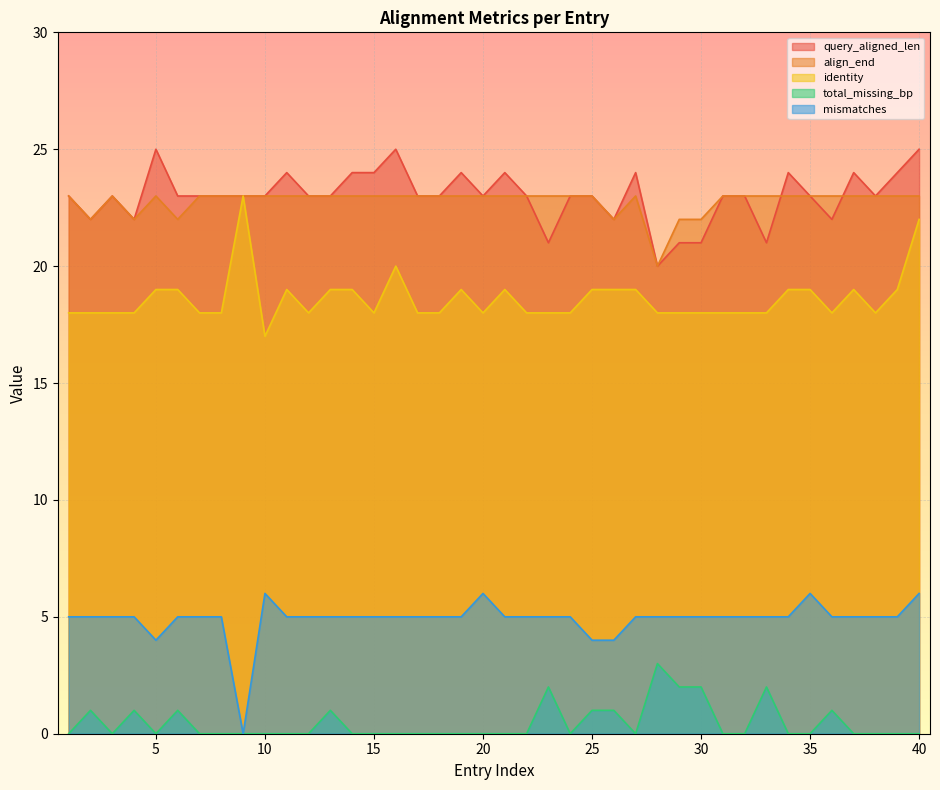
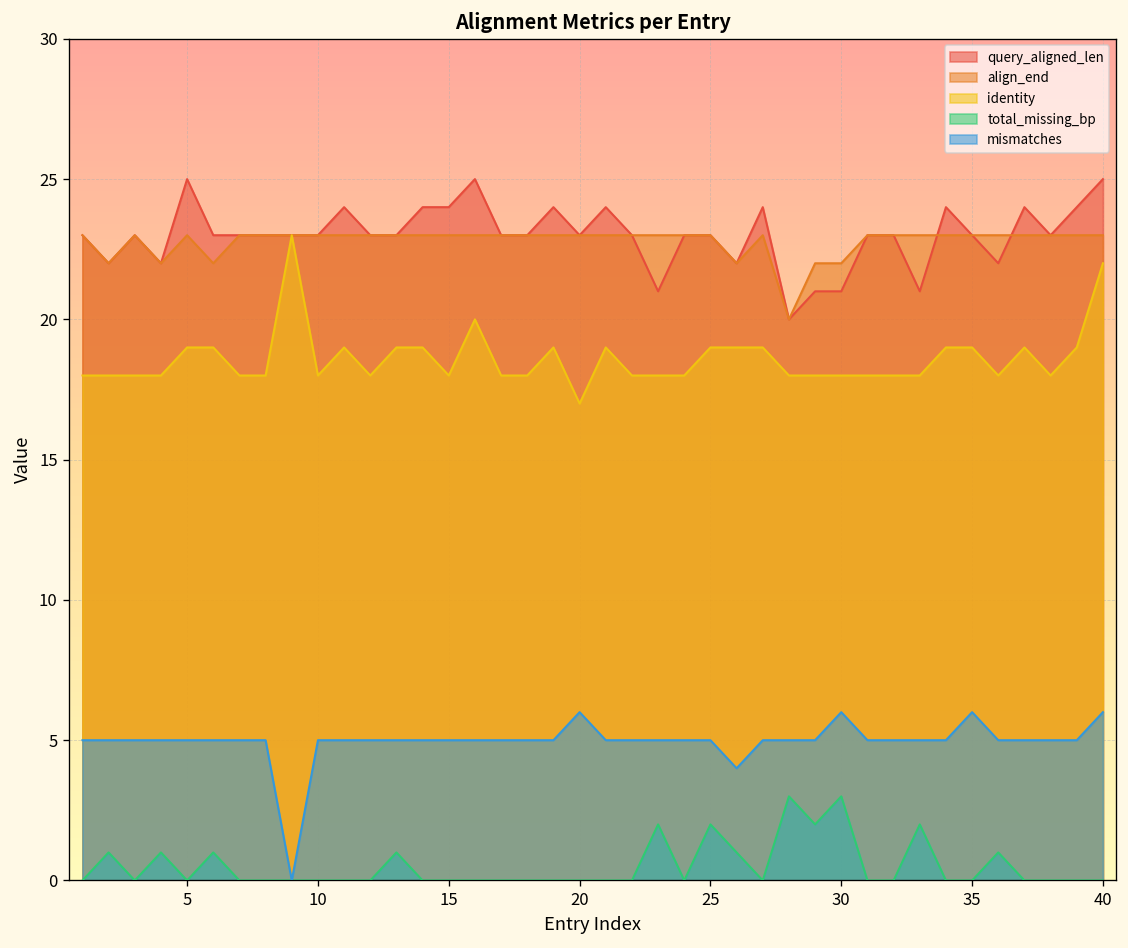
  {
    "identity": {
      "5": 19,
-     "10": 17,
+     "10": 18,
      "15": 18,
-     "20": 18,
+     "20": 17,
      "25": 19,
      "30": 18,
      "35": 19,
      "40": 22
    },
    "total_missing_bp": {
      "5": 0,
      "10": 0,
      "15": 0,
      "20": 0,
-     "25": 1,
-     "30": 2,
+     "25": 2,
+     "30": 3,
      "35": 0,
      "40": 0
    },
    "mismatches": {
-     "5": 4,
-     "10": 6,
+     "5": 5,
+     "10": 5,
      "15": 5,
      "20": 6,
-     "25": 4,
-     "30": 5,
+     "25": 5,
+     "30": 6,
      "35": 6,
      "40": 6
    }
  }
